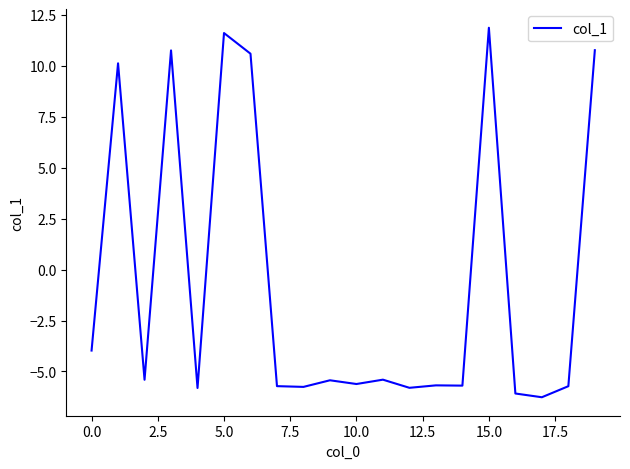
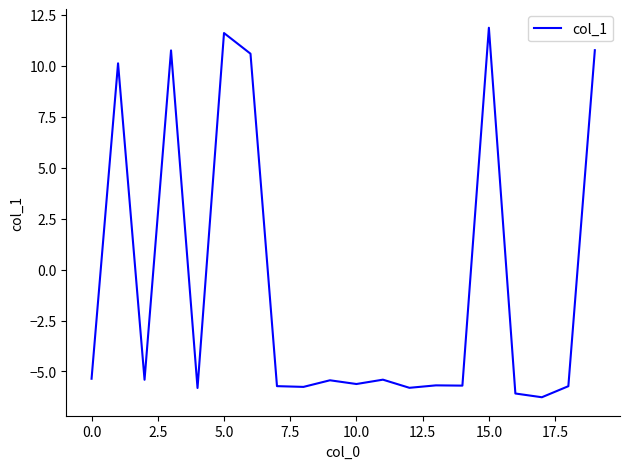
  {
-   "0.0": -4.0,
+   "0.0": -5.4,
    "5.0": 11.6,
    "10.0": -5.6,
    "15.0": 11.9
  }
